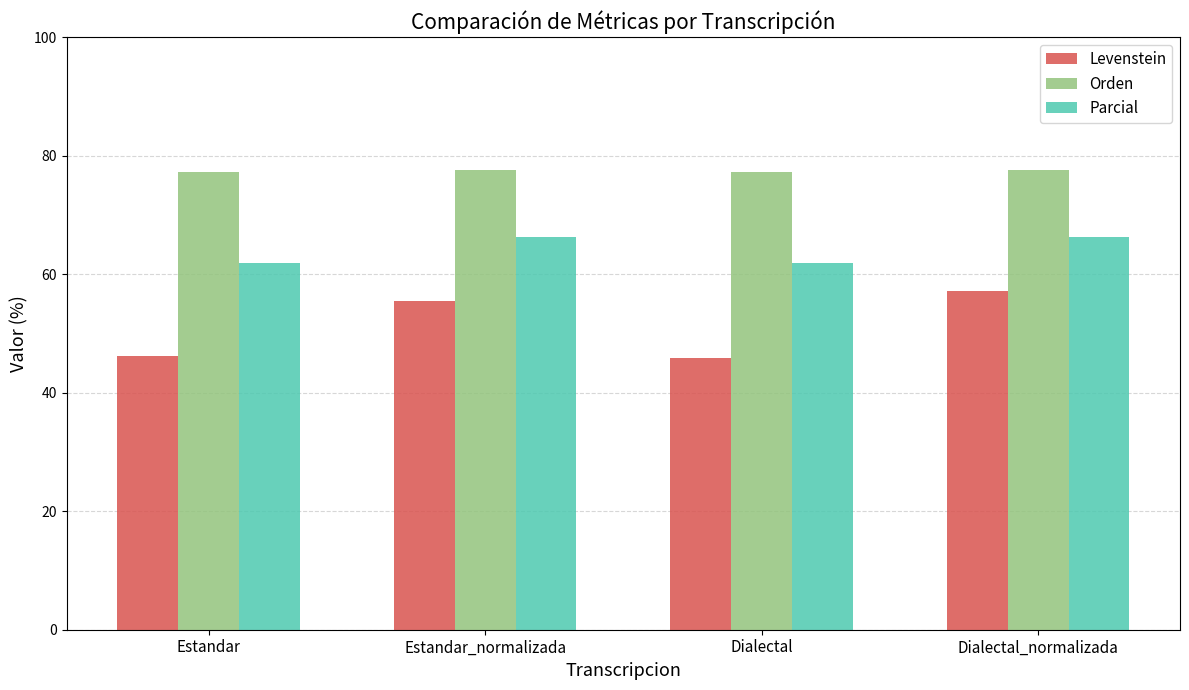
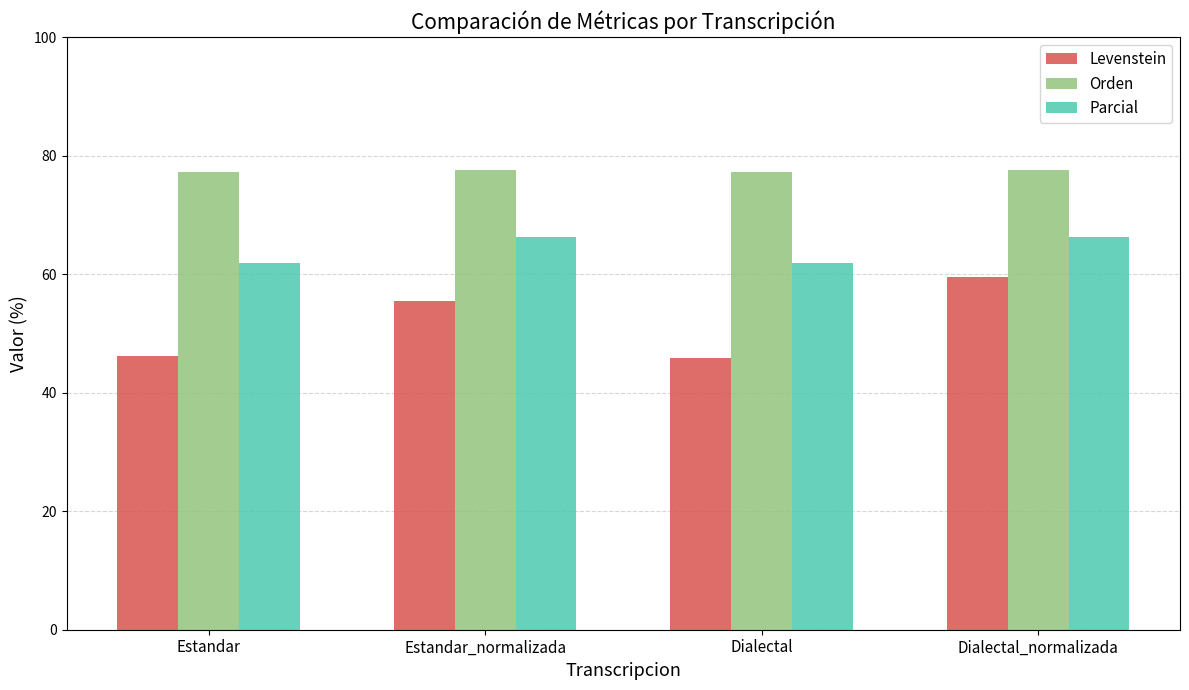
  {
    "Levenstein": {
      "Estandar": 46,
      "Estandar_normalizada": 56,
      "Dialectal": 46,
-     "Dialectal_normalizada": 57
+     "Dialectal_normalizada": 59
    },
    "Orden": {
      "Estandar": 77,
      "Estandar_normalizada": 78,
      "Dialectal": 77,
      "Dialectal_normalizada": 78
    },
    "Parcial": {
      "Estandar": 62,
      "Estandar_normalizada": 66,
      "Dialectal": 62,
      "Dialectal_normalizada": 66
    }
  }
